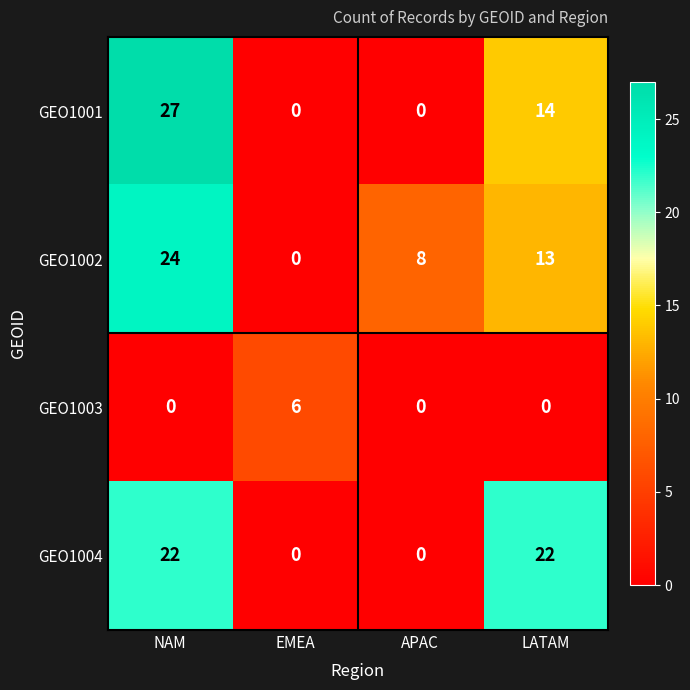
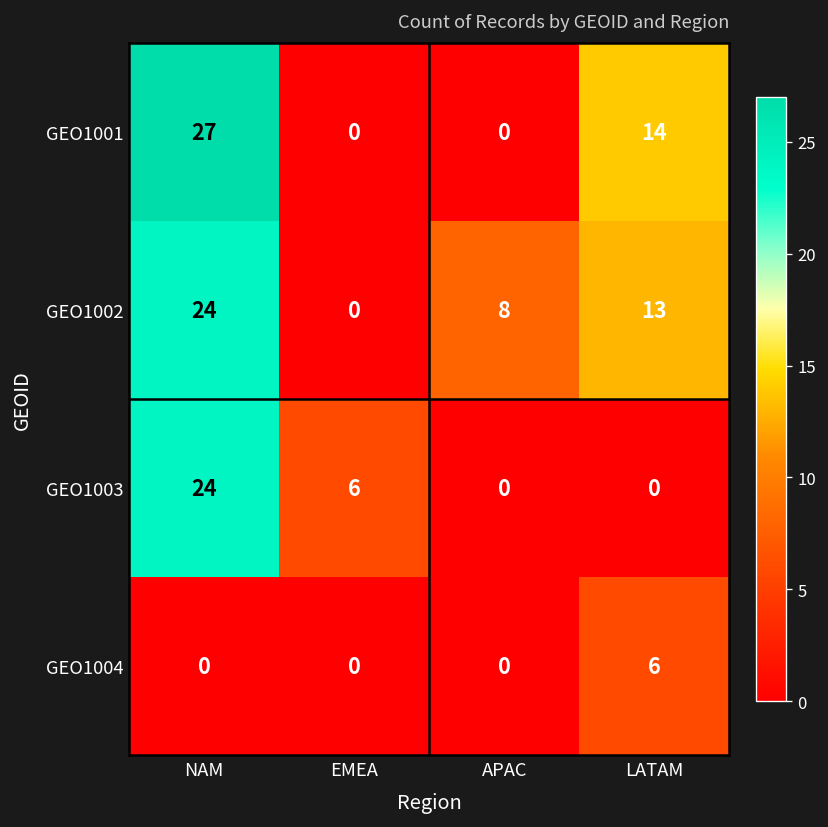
  {
    "GEO1001": {
      "NAM": 27,
      "EMEA": 0,
      "APAC": 0,
      "LATAM": 14
    },
    "GEO1002": {
      "NAM": 24,
      "EMEA": 0,
      "APAC": 8,
      "LATAM": 13
    },
    "GEO1003": {
-     "NAM": 0,
+     "NAM": 24,
      "EMEA": 6,
      "APAC": 0,
      "LATAM": 0
    },
    "GEO1004": {
-     "NAM": 22,
+     "NAM": 0,
      "EMEA": 0,
      "APAC": 0,
-     "LATAM": 22
+     "LATAM": 6
    }
  }
